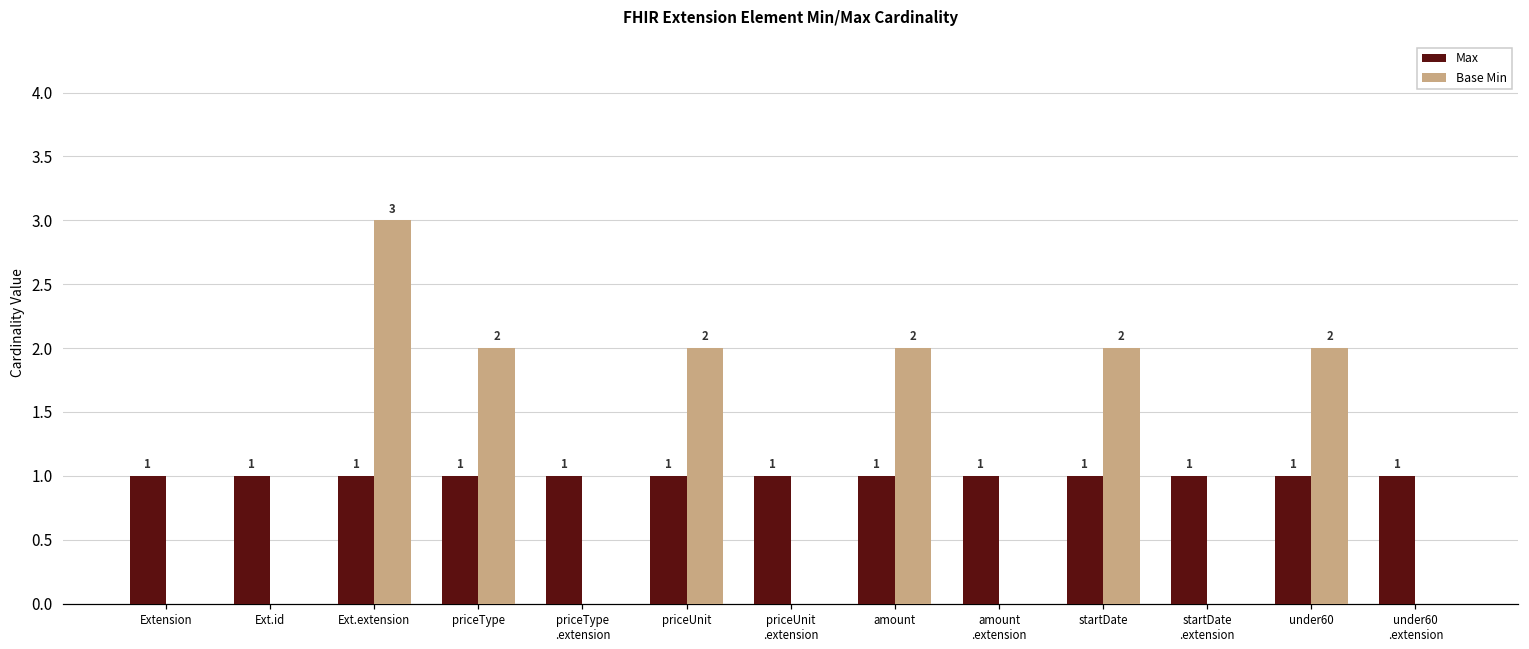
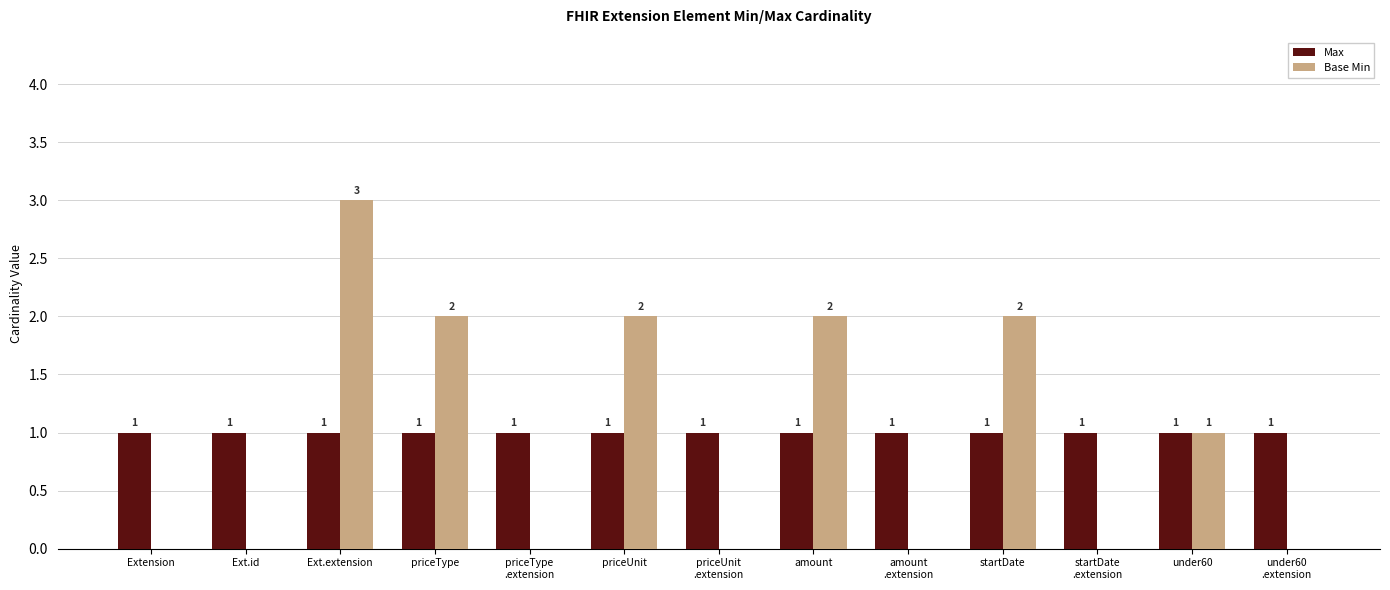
  {
    "Max": {
      "Extension": 1,
      "Ext.id": 1,
      "Ext.extension": 1,
      "priceType": 1,
      "priceType .extension": 1,
      "priceUnit": 1,
      "priceUnit .extension": 1,
      "amount": 1,
      "amount .extension": 1,
      "startDate": 1,
      "startDate .extension": 1,
      "under60": 1,
      "under60 .extension": 1
    },
    "Base Min": {
      "Ext.extension": 3,
      "priceType": 2,
      "priceUnit": 2,
      "amount": 2,
      "startDate": 2,
-     "under60": 2
+     "under60": 1
    }
  }
